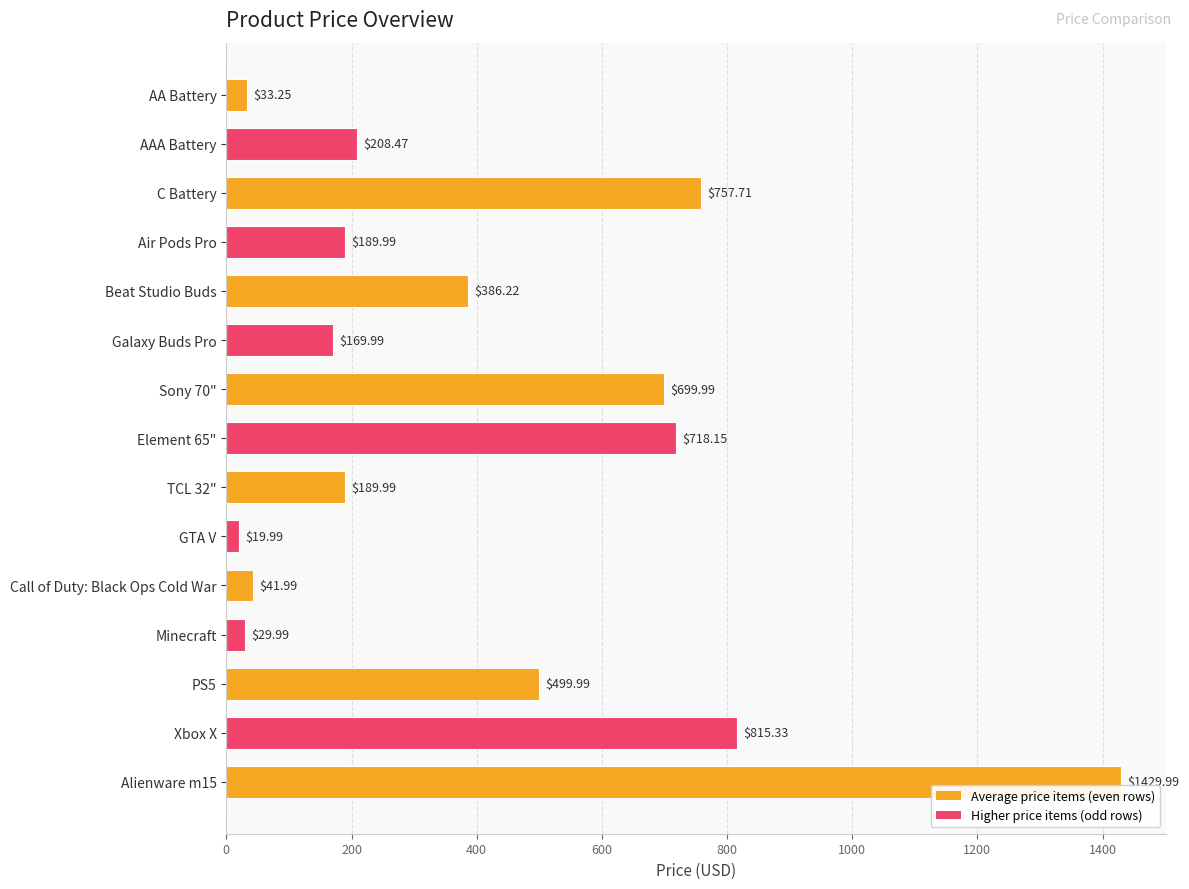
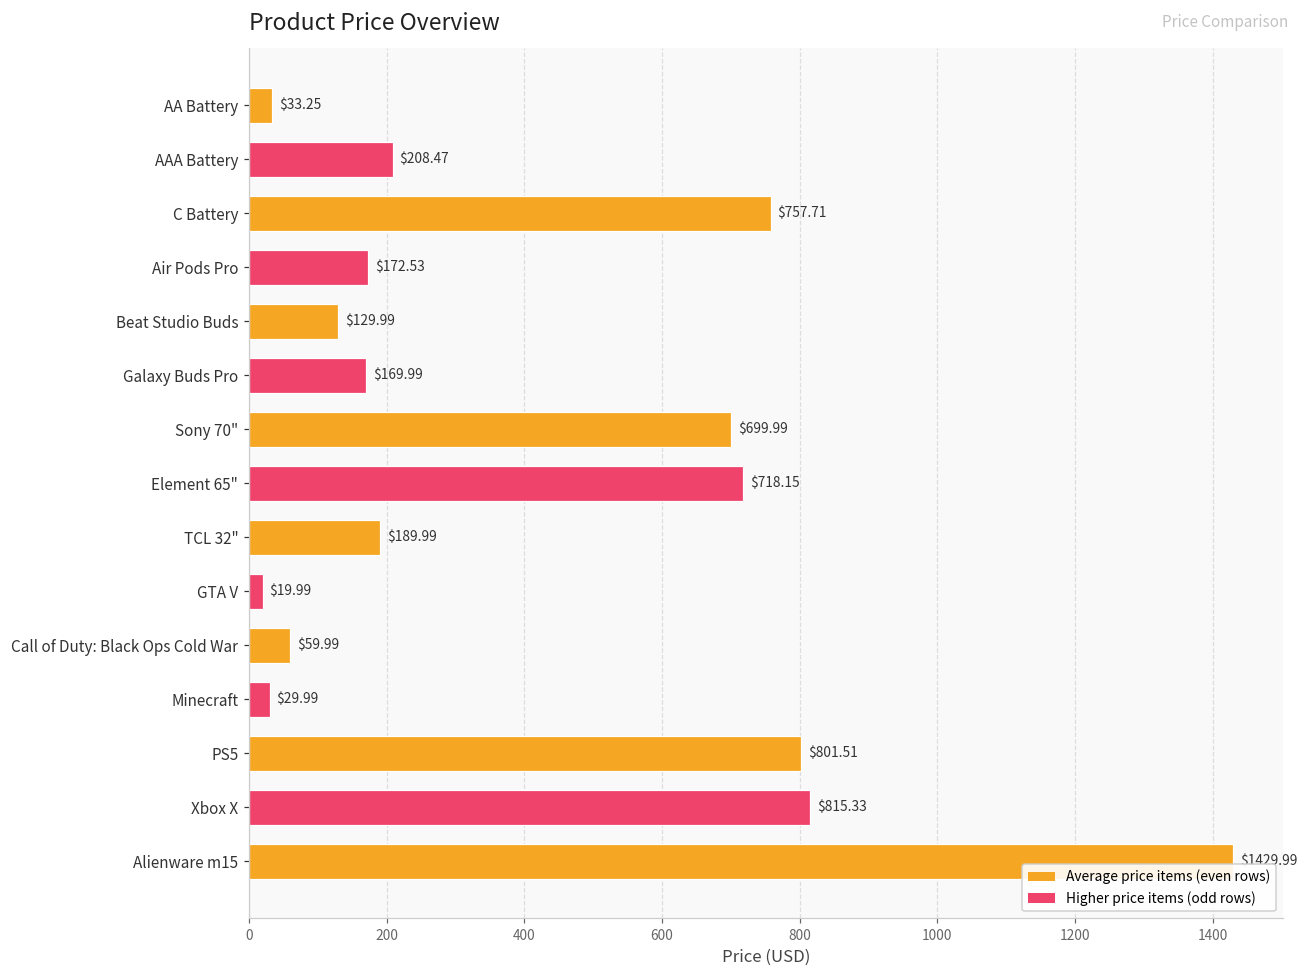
  {
    "AA Battery": "$33.25",
    "AAA Battery": "$208.47",
    "C Battery": "$757.71",
-   "Air Pods Pro": "$189.99",
-   "Beat Studio Buds": "$386.22",
+   "Air Pods Pro": "$172.53",
+   "Beat Studio Buds": "$129.99",
    "Galaxy Buds Pro": "$169.99",
    "Sony 70\"": "$699.99",
    "Element 65\"": "$718.15",
    "TCL 32\"": "$189.99",
    "GTA V": "$19.99",
-   "Call of Duty: Black Ops Cold War": "$41.99",
+   "Call of Duty: Black Ops Cold War": "$59.99",
    "Minecraft": "$29.99",
-   "PS5": "$499.99",
+   "PS5": "$801.51",
    "Xbox X": "$815.33"
  }
